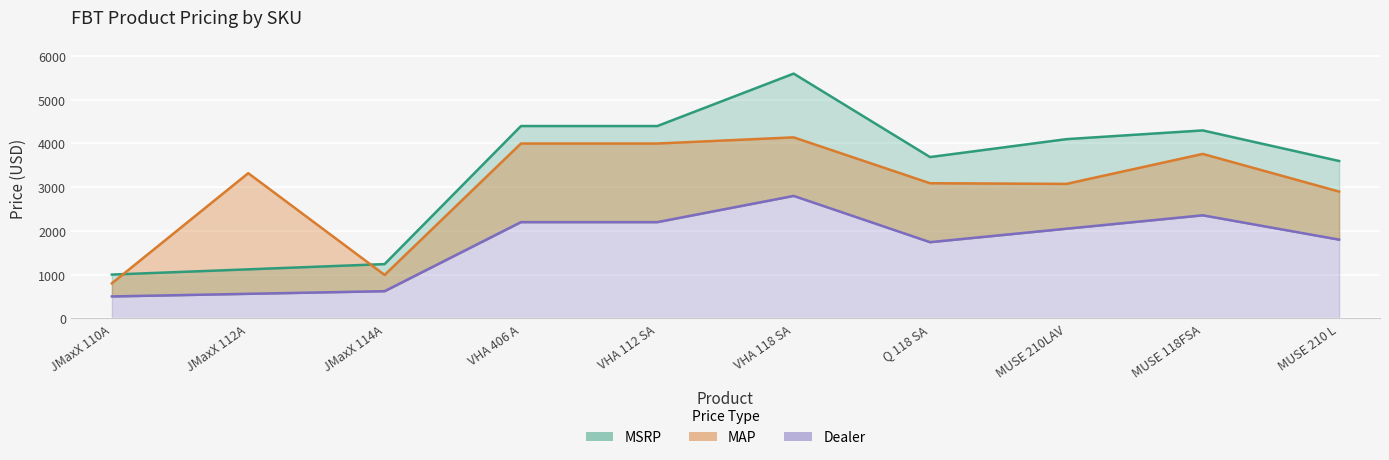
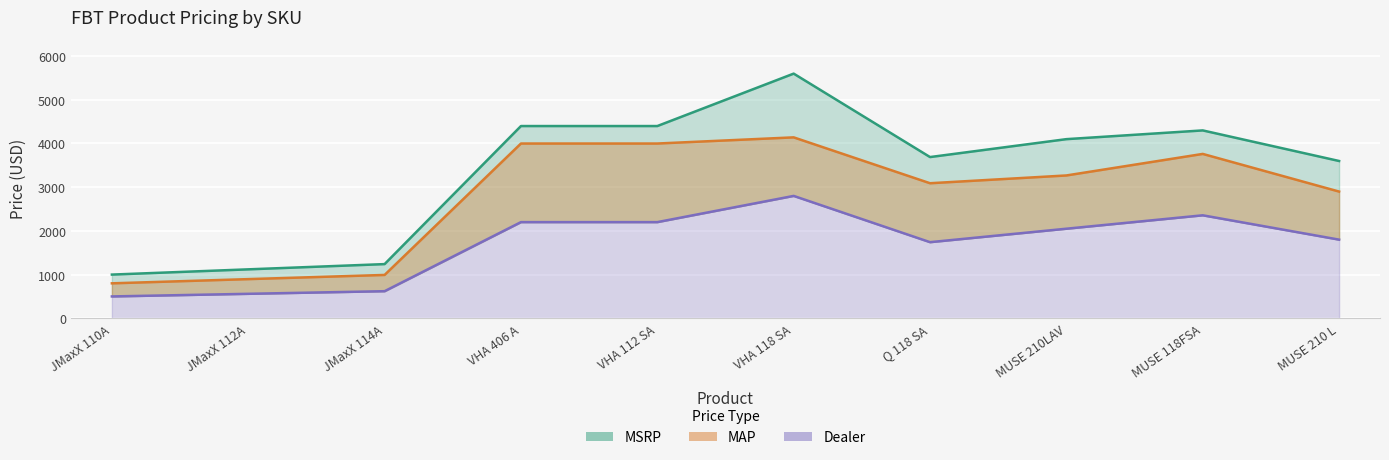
  {
    "MAP": {
      "JMaxX 110A": 800,
-     "JMaxX 112A": 3300,
+     "JMaxX 112A": 900,
      "JMaxX 114A": 1000,
      "VHA 406 A": 4000,
      "VHA 112 SA": 4000,
      "VHA 118 SA": 4100,
      "Q 118 SA": 3100,
-     "MUSE 210LAV": 3100,
+     "MUSE 210LAV": 3300,
      "MUSE 118FSA": 3800,
      "MUSE 210 L": 2900
    }
  }
